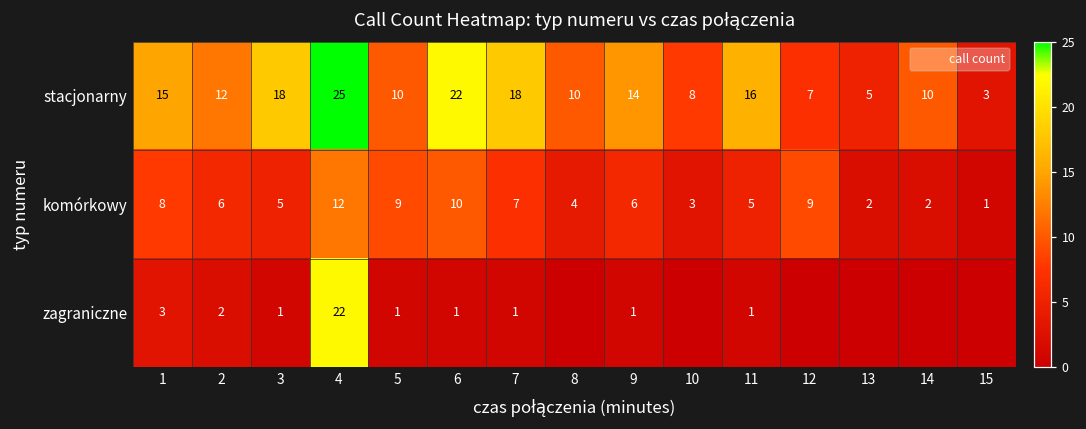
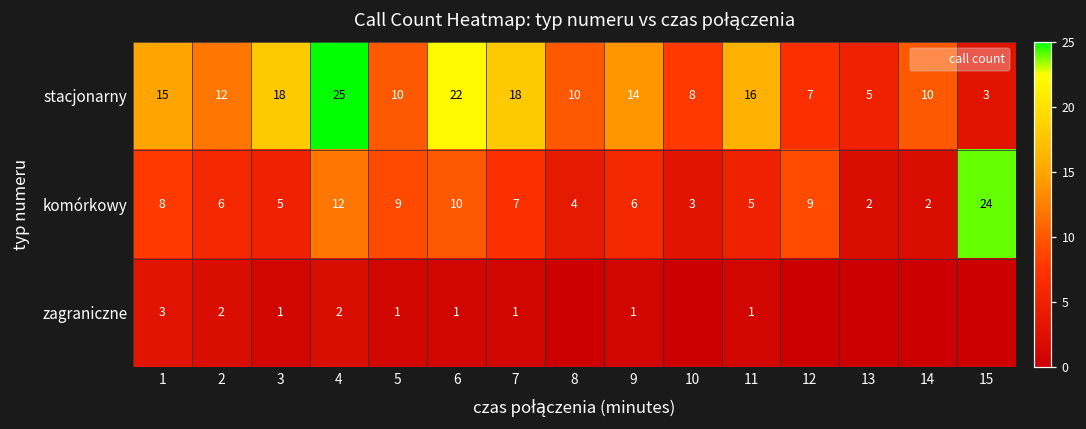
  {
    "stacjonarny": {
      "1": 15,
      "2": 12,
      "3": 18,
      "4": 25,
      "5": 10,
      "6": 22,
      "7": 18,
      "8": 10,
      "9": 14,
      "10": 8,
      "11": 16,
      "12": 7,
      "13": 5,
      "14": 10,
      "15": 3
    },
    "komórkowy": {
      "1": 8,
      "2": 6,
      "3": 5,
      "4": 12,
      "5": 9,
      "6": 10,
      "7": 7,
      "8": 4,
      "9": 6,
      "10": 3,
      "11": 5,
      "12": 9,
      "13": 2,
      "14": 2,
-     "15": 1
+     "15": 24
    },
    "zagraniczne": {
      "1": 3,
      "2": 2,
      "3": 1,
-     "4": 22,
+     "4": 2,
      "5": 1,
      "6": 1,
      "7": 1,
      "9": 1,
      "11": 1
    }
  }
